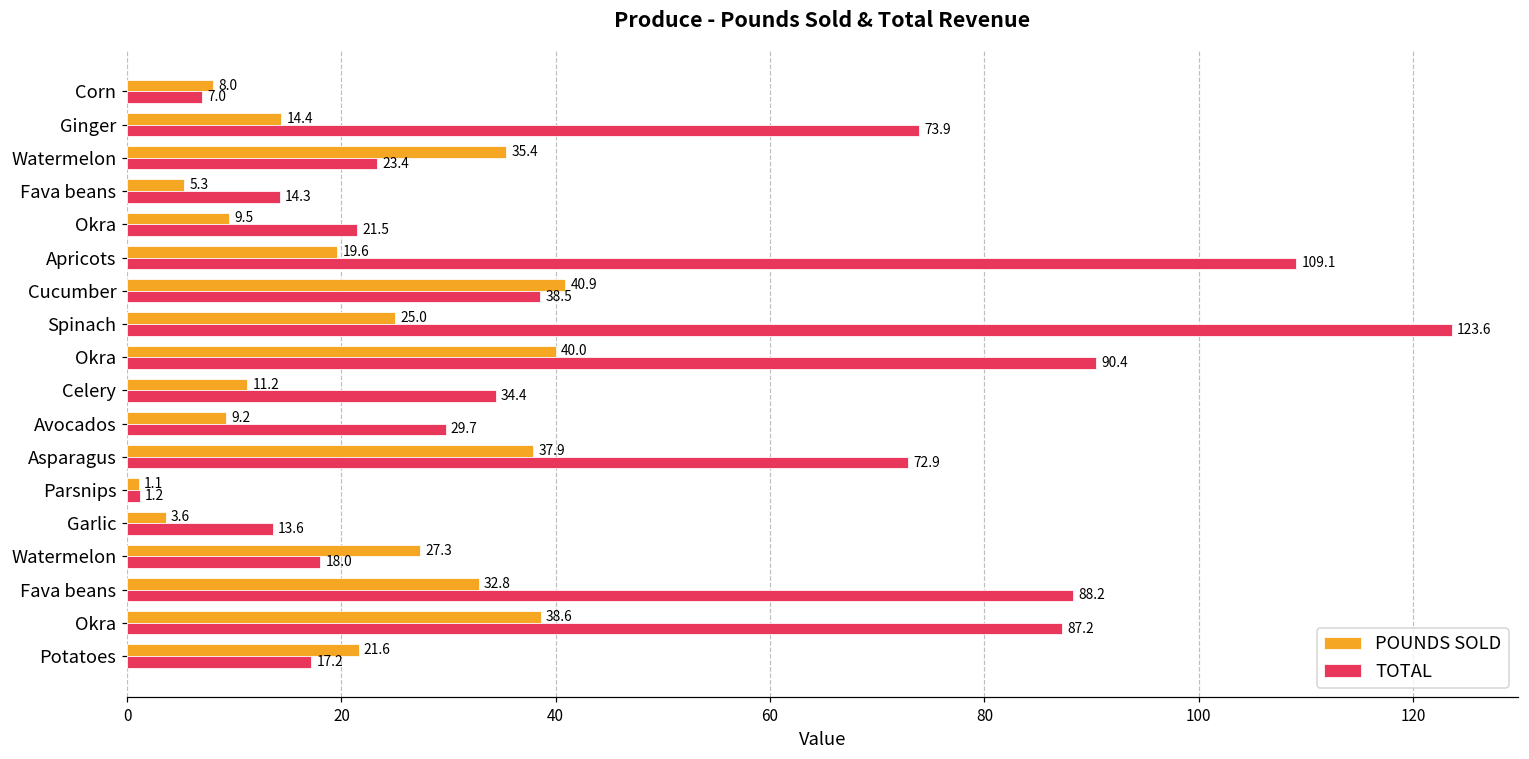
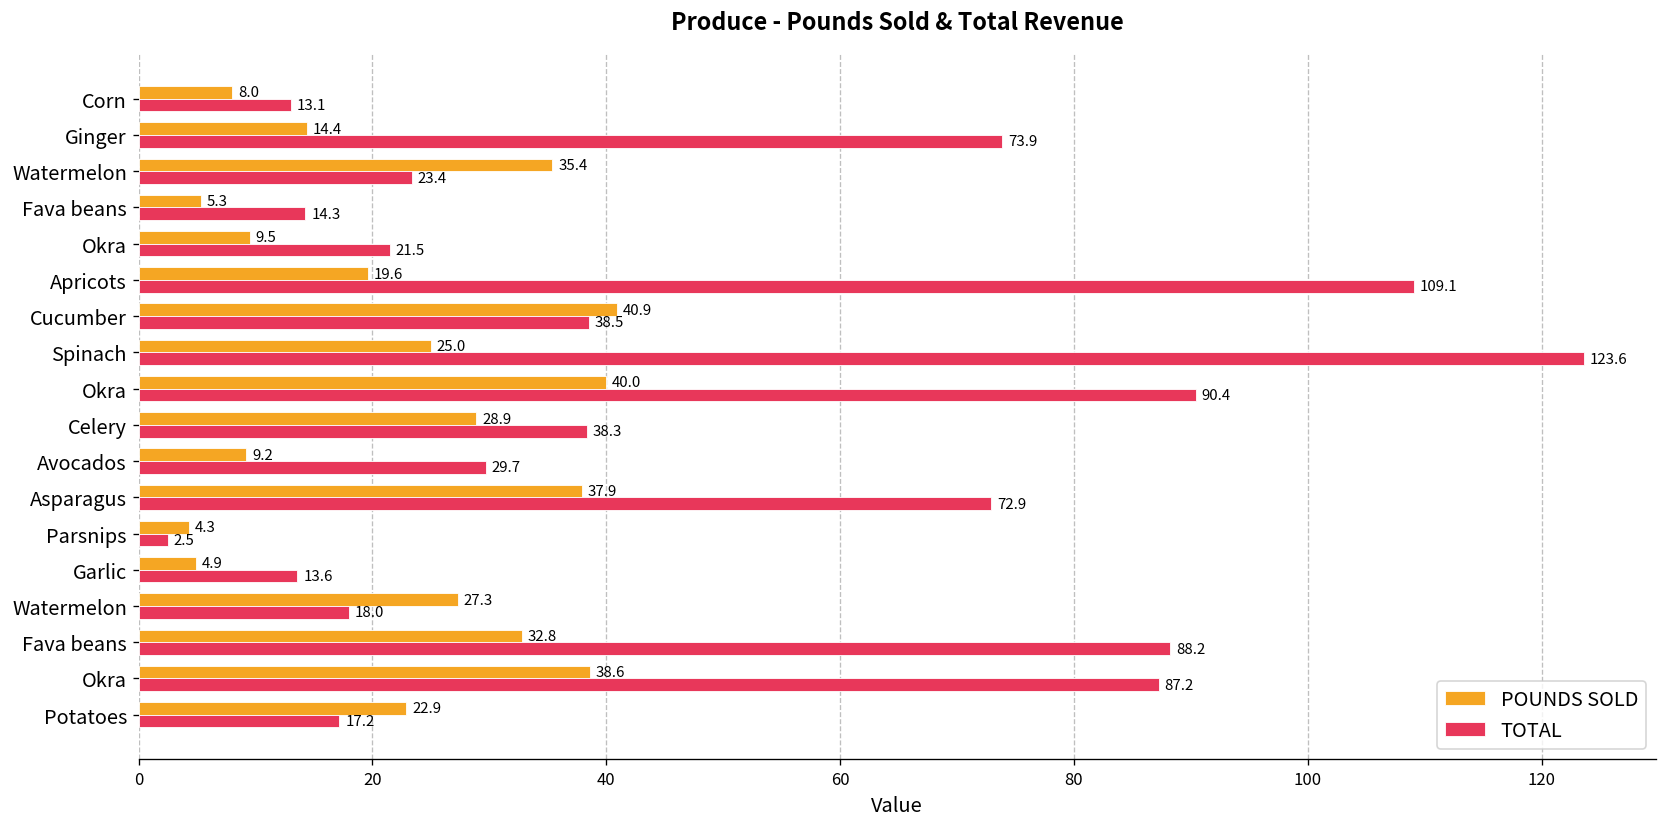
  {
    "POUNDS SOLD": {
      "Corn": 8.0,
      "Ginger": 14.4,
      "Apricots": 19.6,
      "Cucumber": 40.9,
      "Spinach": 25.0,
-     "Celery": 11.2,
+     "Celery": 28.9,
      "Avocados": 9.2,
      "Asparagus": 37.9,
-     "Parsnips": 1.1,
-     "Garlic": 3.6,
-     "Potatoes": 21.6
+     "Parsnips": 4.3,
+     "Garlic": 4.9,
+     "Potatoes": 22.9
    },
    "TOTAL": {
-     "Corn": 7.0,
+     "Corn": 13.1,
      "Ginger": 73.9,
      "Apricots": 109.1,
      "Cucumber": 38.5,
      "Spinach": 123.6,
-     "Celery": 34.4,
+     "Celery": 38.3,
      "Avocados": 29.7,
      "Asparagus": 72.9,
-     "Parsnips": 1.2,
+     "Parsnips": 2.5,
      "Garlic": 13.6,
      "Potatoes": 17.2
    }
  }
